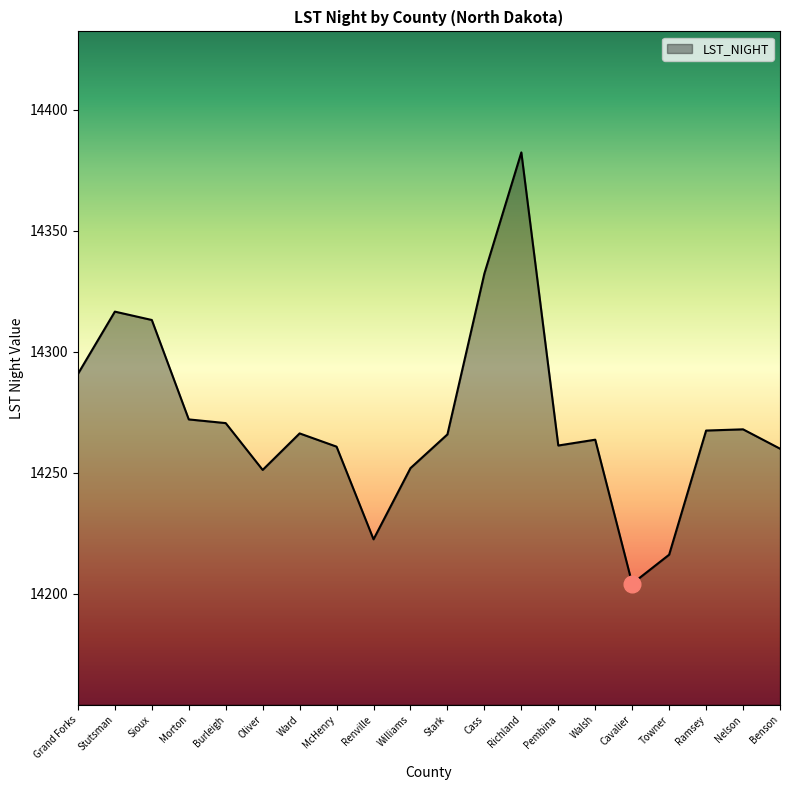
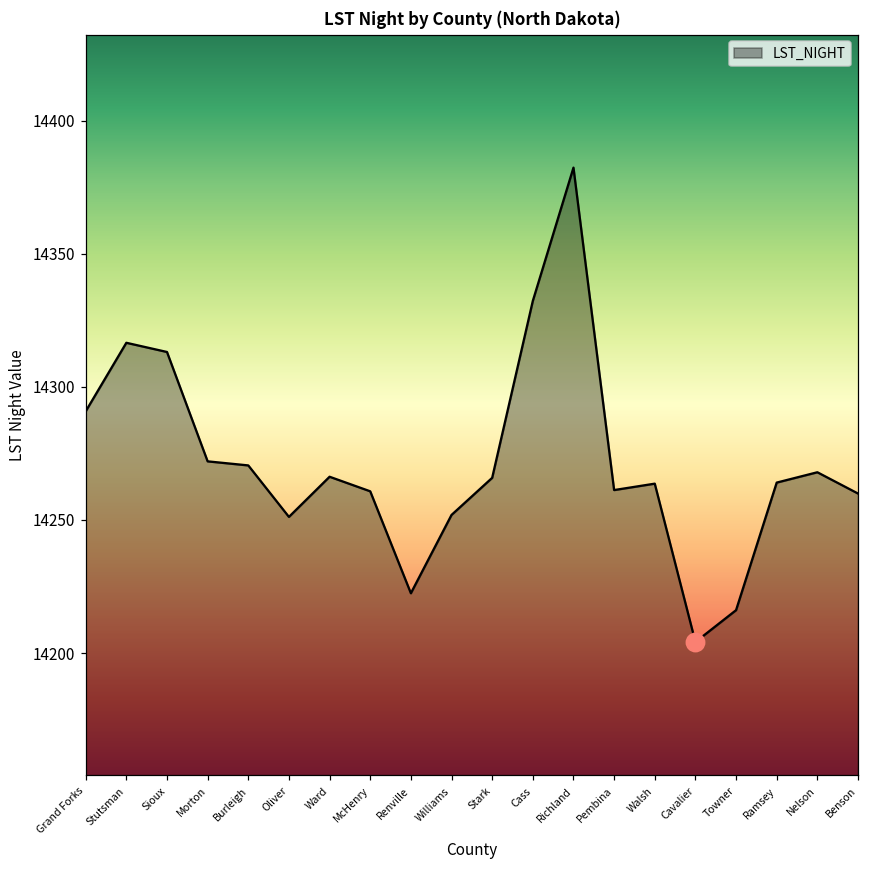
  {
    "LST_NIGHT": {
      "Grand Forks": 14291,
      "Stutsman": 14317,
      "Sioux": 14313,
      "Morton": 14272,
      "Burleigh": 14270,
      "Oliver": 14251,
      "Ward": 14266,
      "McHenry": 14261,
      "Renville": 14222,
      "Williams": 14252,
      "Stark": 14266,
      "Cass": 14332,
      "Richland": 14382,
      "Pembina": 14261,
      "Walsh": 14264,
      "Towner": 14216,
-     "Ramsey": 14267,
+     "Ramsey": 14264,
      "Nelson": 14268,
      "Benson": 14260
    }
  }
